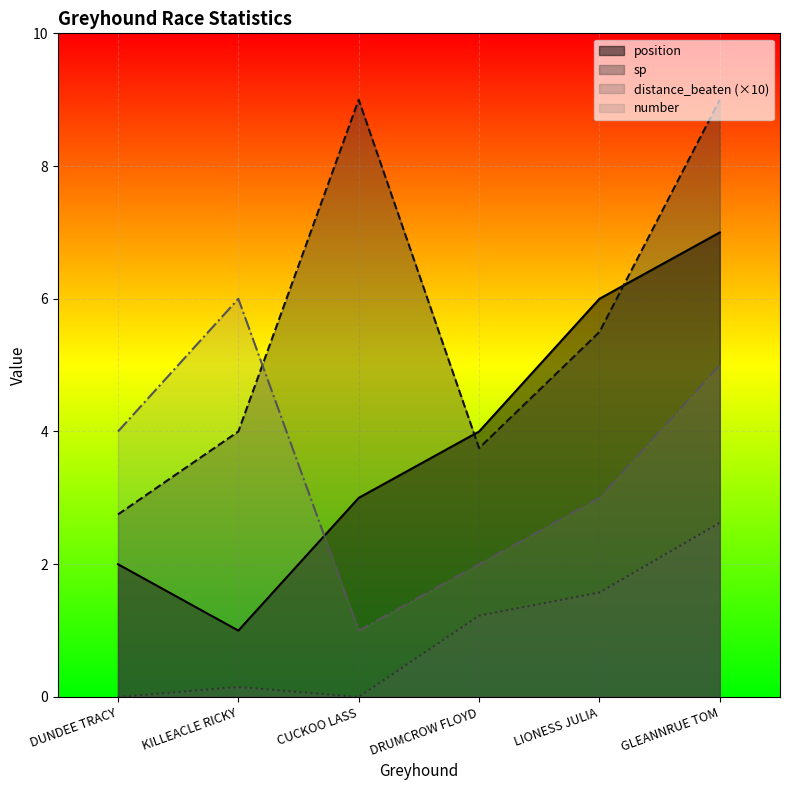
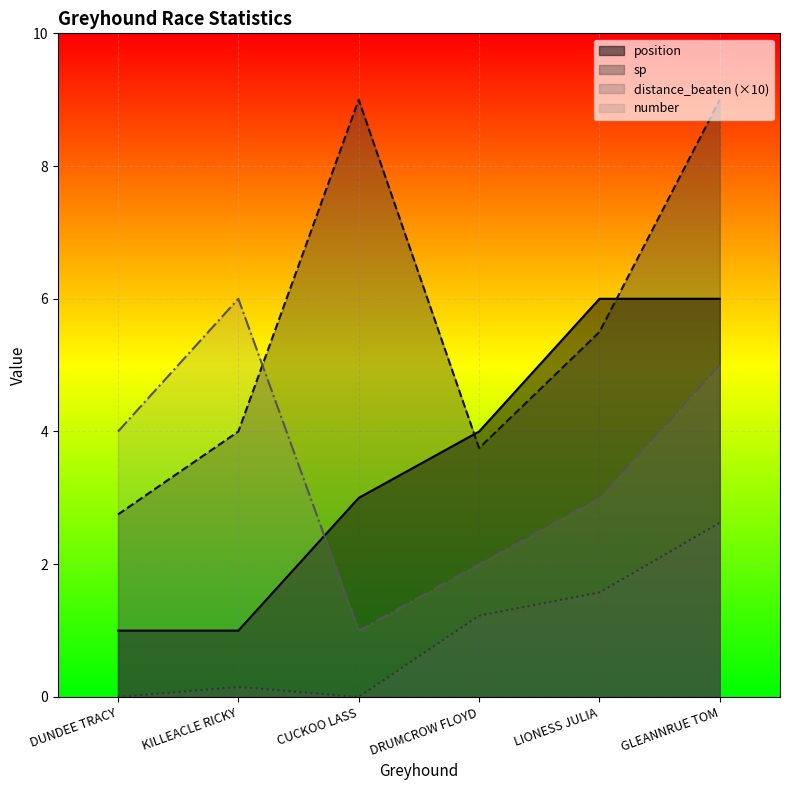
  {
    "position": {
-     "DUNDEE TRACY": 2,
+     "DUNDEE TRACY": 1,
      "KILLEACLE RICKY": 1,
      "CUCKOO LASS": 3,
      "DRUMCROW FLOYD": 4,
      "LIONESS JULIA": 6,
-     "GLEANNRUE TOM": 7
+     "GLEANNRUE TOM": 6
    }
  }
